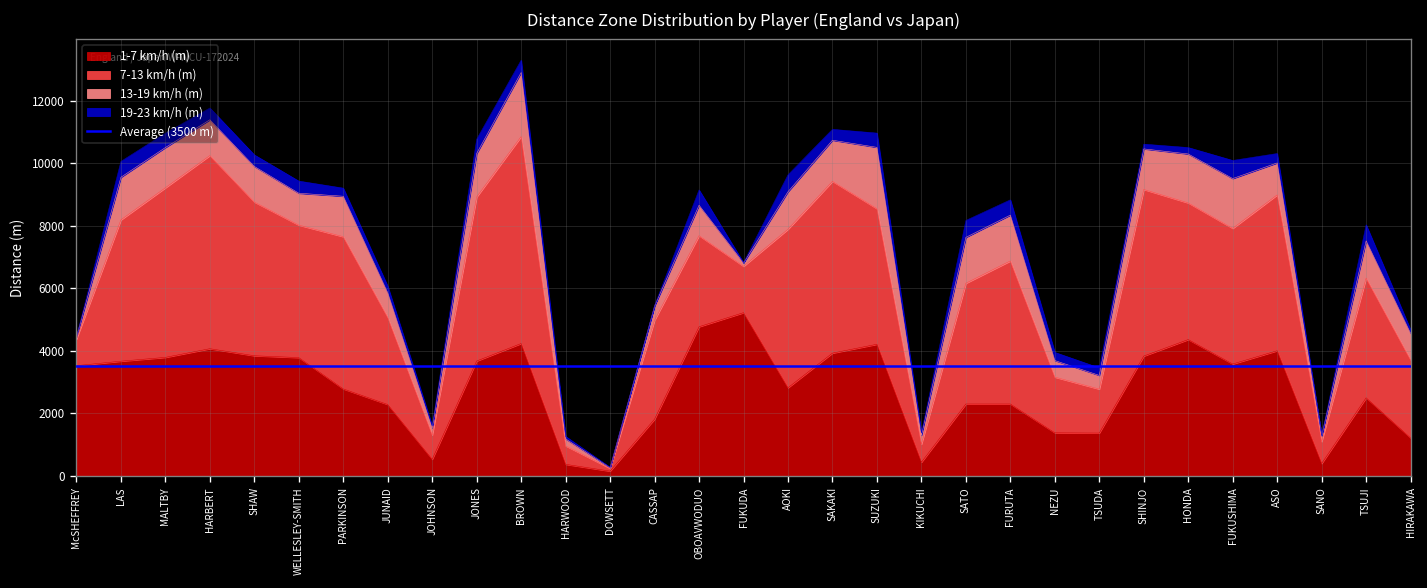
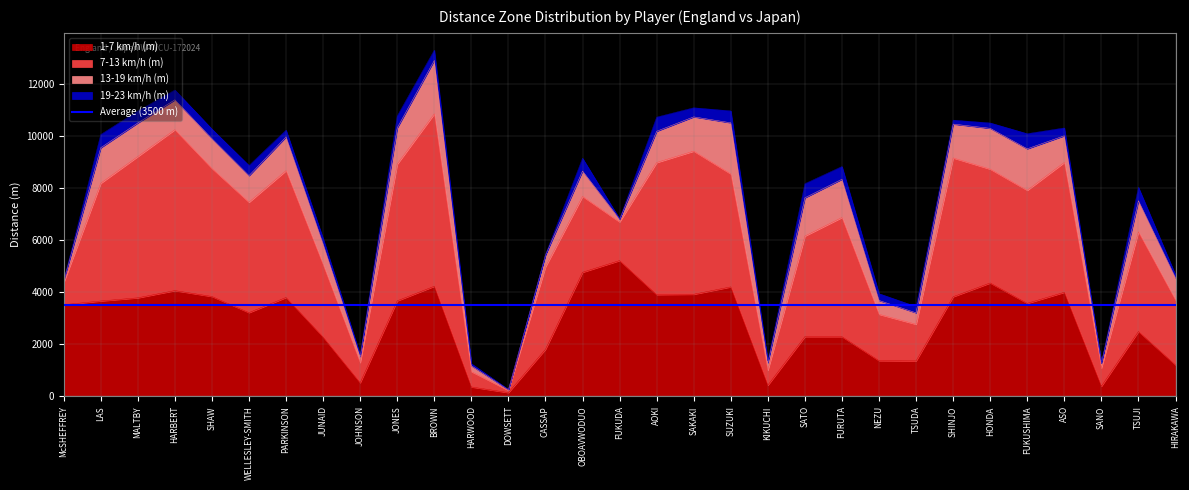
  {
    "1-7 km/h (m)": {
      "McSHEFFREY": 3500,
      "LAS": 3700,
      "MALTBY": 3800,
      "HARBERT": 4100,
      "SHAW": 3800,
-     "WELLESLEY-SMITH": 3800,
-     "PARKINSON": 2800,
+     "WELLESLEY-SMITH": 3200,
+     "PARKINSON": 3800,
      "JUNAID": 2300,
      "JOHNSON": 500,
      "JONES": 3700,
      "BROWN": 4200,
      "HARWOOD": 400,
      "CASSAP": 1800,
      "OBOAVWODUO": 4800,
      "FUKUDA": 5200,
-     "AOKI": 2800,
+     "AOKI": 3900,
      "SAKAKI": 3900,
      "SUZUKI": 4200,
      "KIKUCHI": 400,
      "SATO": 2300,
      "FURUTA": 2300,
      "NEZU": 1400,
      "TSUDA": 1400,
      "SHINJO": 3800,
      "HONDA": 4400,
      "FUKUSHIMA": 3600,
      "ASO": 4000,
      "SANO": 400,
      "TSUJI": 2500,
      "HIRAKAWA": 1200
    },
    "7-13 km/h (m)": {
      "LAS": 4500,
      "MALTBY": 5400,
      "HARBERT": 6200,
      "SHAW": 4900,
      "WELLESLEY-SMITH": 4200,
      "PARKINSON": 4900,
      "JUNAID": 2800,
      "JOHNSON": 800,
      "JONES": 5300,
      "BROWN": 6600,
      "HARWOOD": 600,
      "CASSAP": 3200,
      "OBOAVWODUO": 2900,
      "FUKUDA": 1500,
      "AOKI": 5100,
      "SAKAKI": 5500,
      "SUZUKI": 4300,
      "KIKUCHI": 600,
      "SATO": 3900,
      "FURUTA": 4600,
      "NEZU": 1800,
      "TSUDA": 1400,
      "SHINJO": 5300,
      "HONDA": 4400,
      "FUKUSHIMA": 4300,
      "ASO": 5000,
      "SANO": 700,
      "TSUJI": 3800,
      "HIRAKAWA": 2500
    },
    "13-19 km/h (m)": {
      "LAS": 1400,
      "MALTBY": 1300,
      "SHAW": 1100,
      "WELLESLEY-SMITH": 1000,
      "PARKINSON": 1300,
      "JUNAID": 800,
      "JONES": 1400,
      "BROWN": 2100,
      "OBOAVWODUO": 1000,
      "AOKI": 1200,
      "SAKAKI": 1300,
      "SUZUKI": 2000,
      "SATO": 1500,
      "FURUTA": 1500,
      "NEZU": 500,
      "TSUDA": 400,
      "SHINJO": 1300,
      "HONDA": 1600,
      "FUKUSHIMA": 1600,
      "ASO": 1000,
      "TSUJI": 1200,
      "HIRAKAWA": 900
    },
    "19-23 km/h (m)": {
      "LAS": 500,
      "SHAW": 400,
      "WELLESLEY-SMITH": 400,
      "PARKINSON": 300,
      "JUNAID": 200,
      "JONES": 500,
      "BROWN": 400,
      "OBOAVWODUO": 500,
      "AOKI": 500,
      "SAKAKI": 300,
      "SUZUKI": 500,
      "SATO": 500,
      "FURUTA": 500,
      "NEZU": 300,
      "TSUDA": 200,
      "SHINJO": 200,
      "HONDA": 200,
      "FUKUSHIMA": 600,
      "ASO": 300,
      "TSUJI": 500,
      "HIRAKAWA": 100
    }
  }
